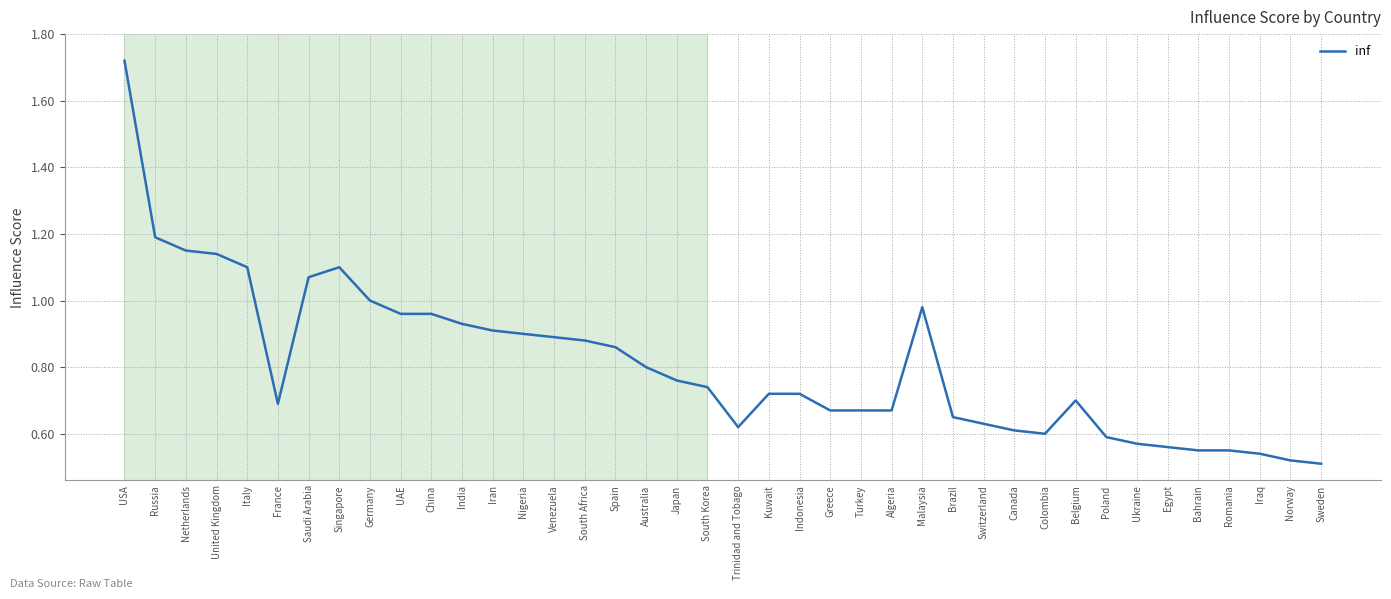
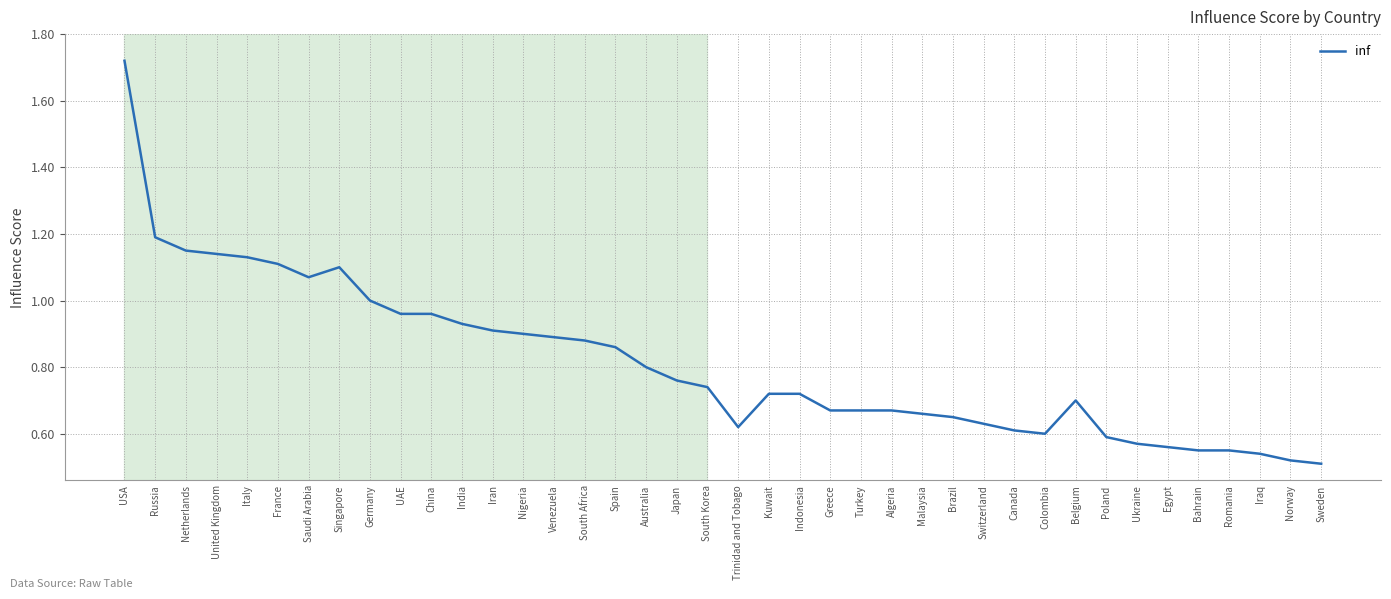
  {
    "USA": 1.72,
    "Russia": 1.19,
    "Netherlands": 1.15,
    "United Kingdom": 1.14,
-   "Italy": 1.10,
-   "France": 0.69,
+   "Italy": 1.13,
+   "France": 1.11,
    "Saudi Arabia": 1.07,
    "Singapore": 1.10,
    "Germany": 1.00,
    "UAE": 0.96,
    "China": 0.96,
    "India": 0.93,
    "Iran": 0.91,
    "Nigeria": 0.90,
    "Venezuela": 0.89,
    "South Africa": 0.88,
    "Spain": 0.86,
    "Australia": 0.80,
    "Japan": 0.76,
    "South Korea": 0.74,
    "Trinidad and Tobago": 0.62,
    "Kuwait": 0.72,
    "Indonesia": 0.72,
    "Greece": 0.67,
    "Turkey": 0.67,
    "Algeria": 0.67,
-   "Malaysia": 0.98,
+   "Malaysia": 0.66,
    "Brazil": 0.65,
    "Switzerland": 0.63,
    "Canada": 0.61,
    "Colombia": 0.60,
    "Belgium": 0.70,
    "Poland": 0.59,
    "Ukraine": 0.57,
    "Egypt": 0.56,
    "Bahrain": 0.55,
    "Romania": 0.55,
    "Iraq": 0.54,
    "Norway": 0.52,
    "Sweden": 0.51
  }
